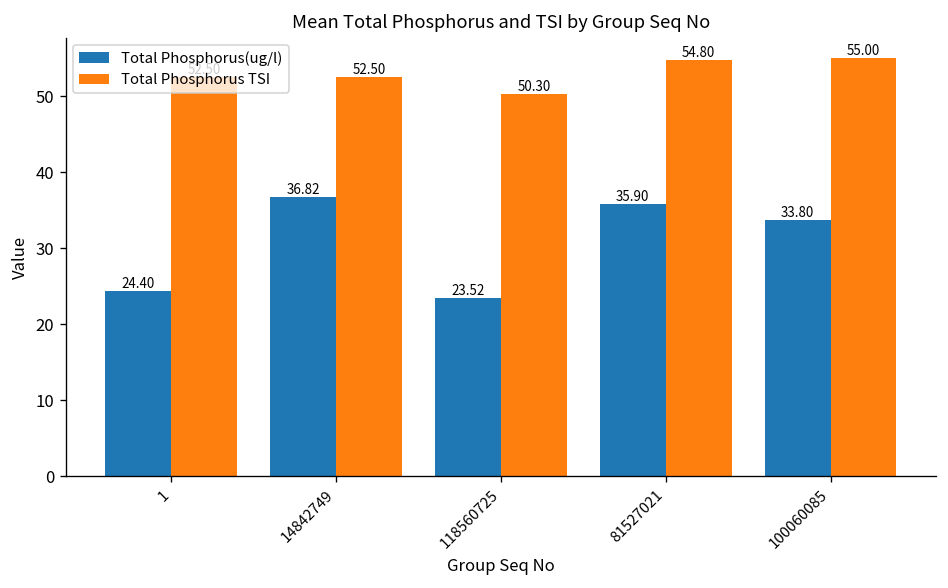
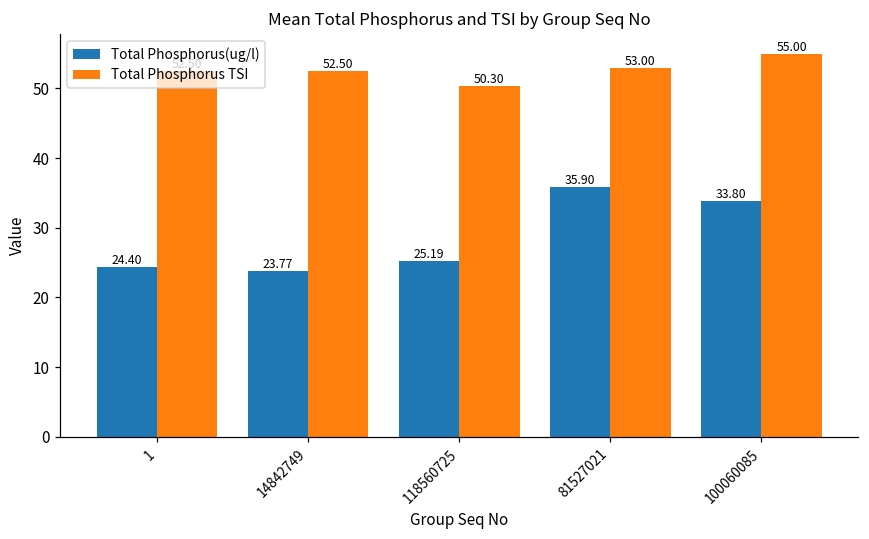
  {
    "Total Phosphorus(ug/l)": {
      "1": 24.40,
-     "14842749": 36.82,
-     "118560725": 23.52,
+     "14842749": 23.77,
+     "118560725": 25.19,
      "81527021": 35.90,
      "100060085": 33.80
    },
    "Total Phosphorus TSI": {
      "14842749": 52.50,
      "118560725": 50.30,
-     "81527021": 54.80,
+     "81527021": 53.00,
      "100060085": 55.00
    }
  }
